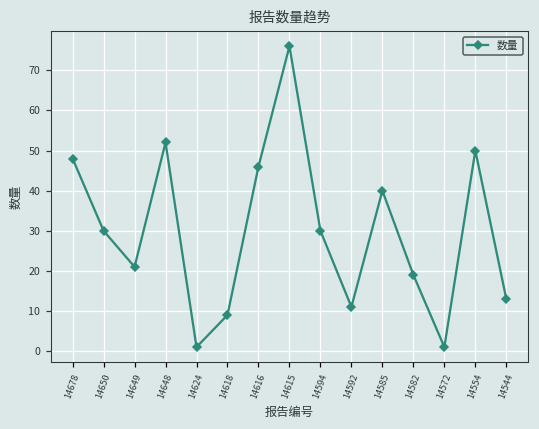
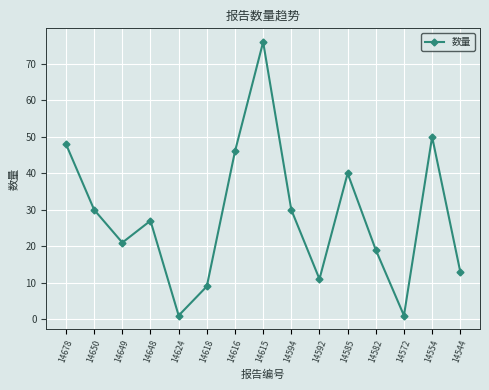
  {
    "14678": 48,
    "14650": 30,
    "14649": 21,
-   "14648": 52,
+   "14648": 27,
    "14624": 1,
    "14618": 9,
    "14616": 46,
    "14615": 76,
    "14594": 30,
    "14592": 11,
    "14585": 40,
    "14582": 19,
    "14572": 1,
    "14554": 50,
    "14544": 13
  }
